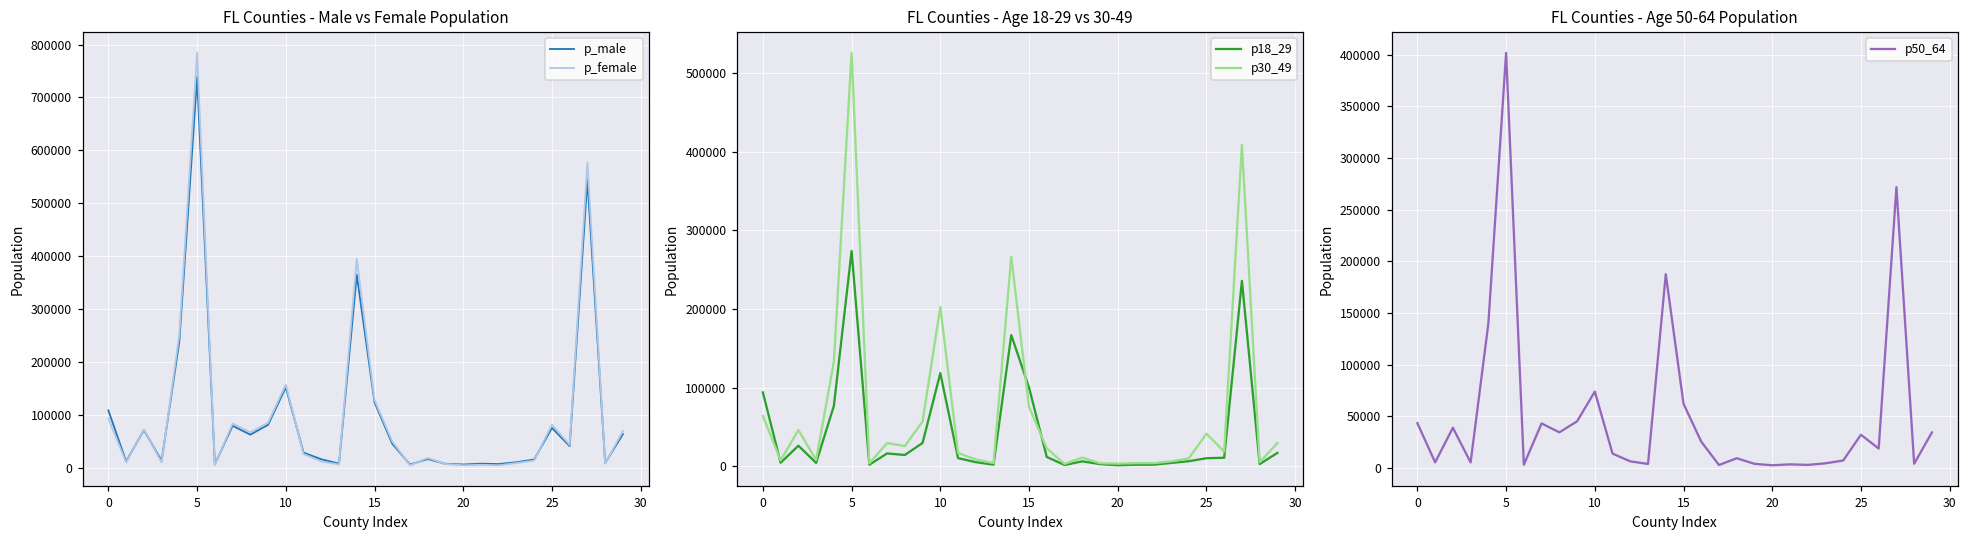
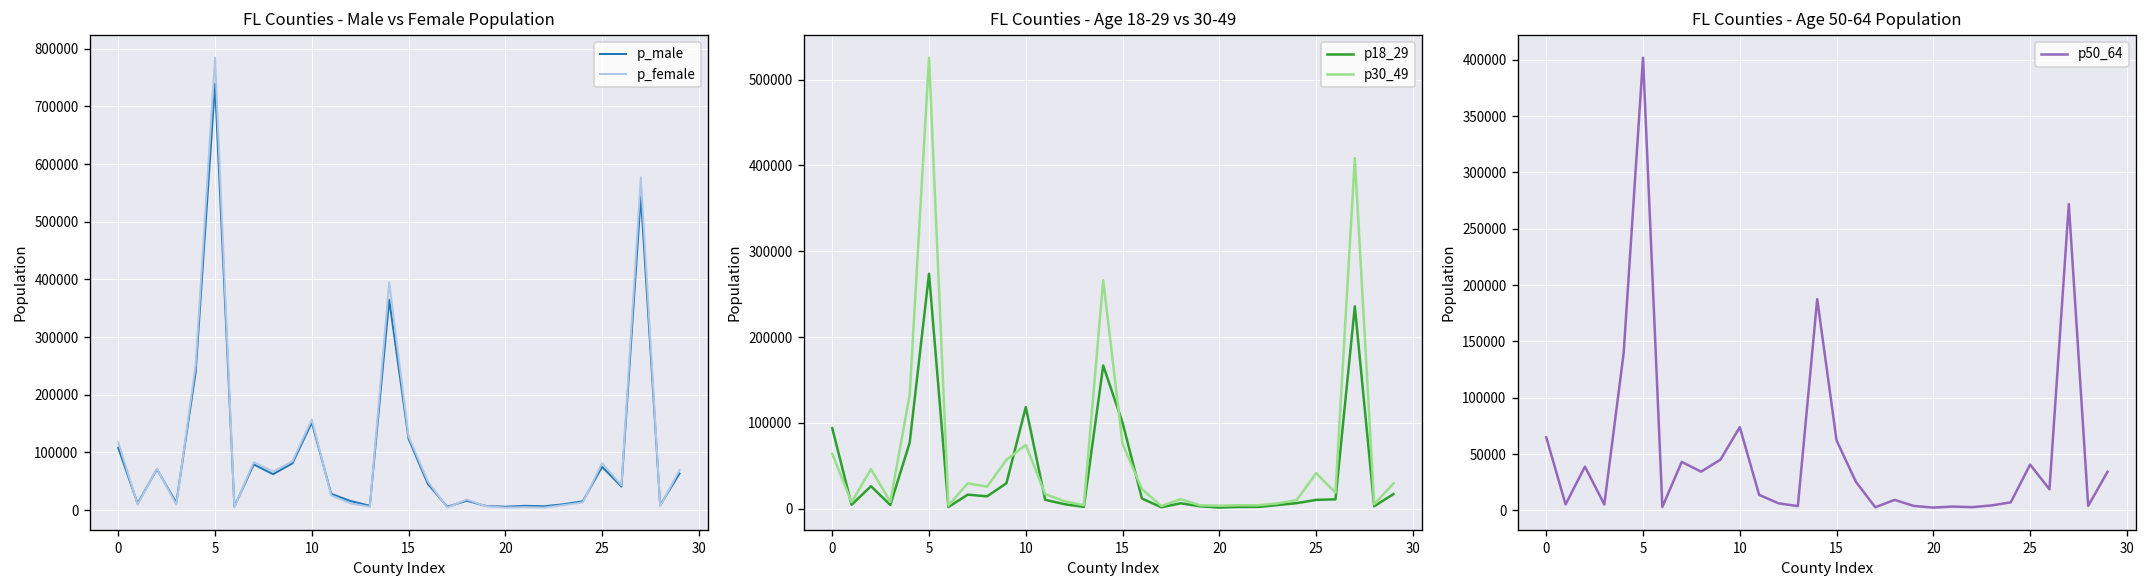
  {
    "FL Counties - Male vs Female Population": {
      "p_male": {
        "0": 110000,
        "5": 740000,
        "25": 80000
      },
      "p_female": {
-       "0": 90000,
+       "0": 120000,
        "5": 780000,
        "25": 80000
      }
    },
    "FL Counties - Age 18-29 vs 30-49": {
      "p18_29": {
        "0": 90000,
        "5": 270000,
        "10": 120000,
        "15": 100000,
        "25": 10000
      },
      "p30_49": {
        "0": 60000,
        "5": 530000,
-       "10": 200000,
+       "10": 70000,
        "15": 80000,
        "25": 40000
      }
    },
    "FL Counties - Age 50-64 Population": {
-     "0": 40000,
+     "0": 60000,
      "5": 400000,
      "10": 70000,
      "15": 60000,
      "20": 0,
-     "25": 30000
+     "25": 40000
    }
  }
